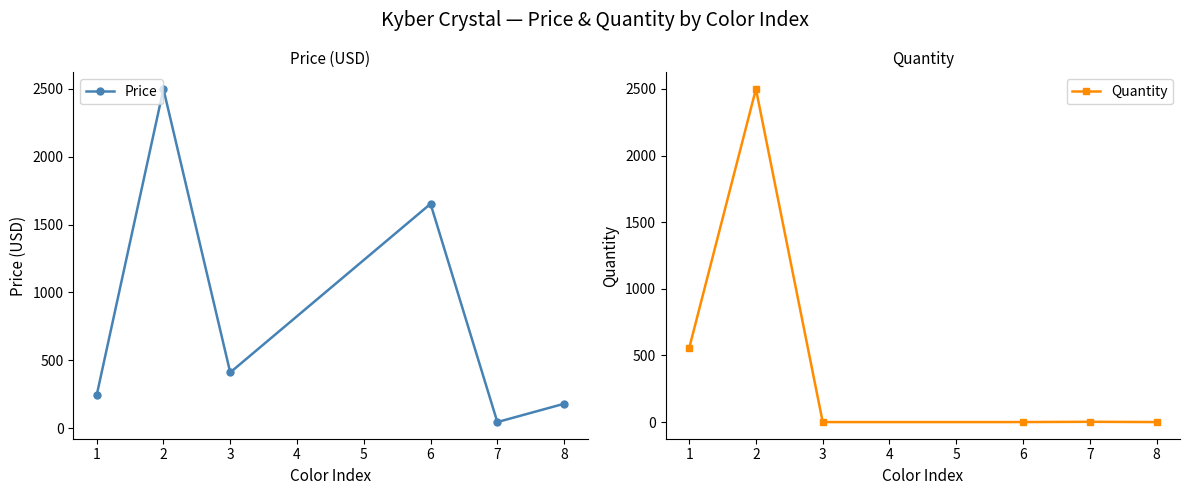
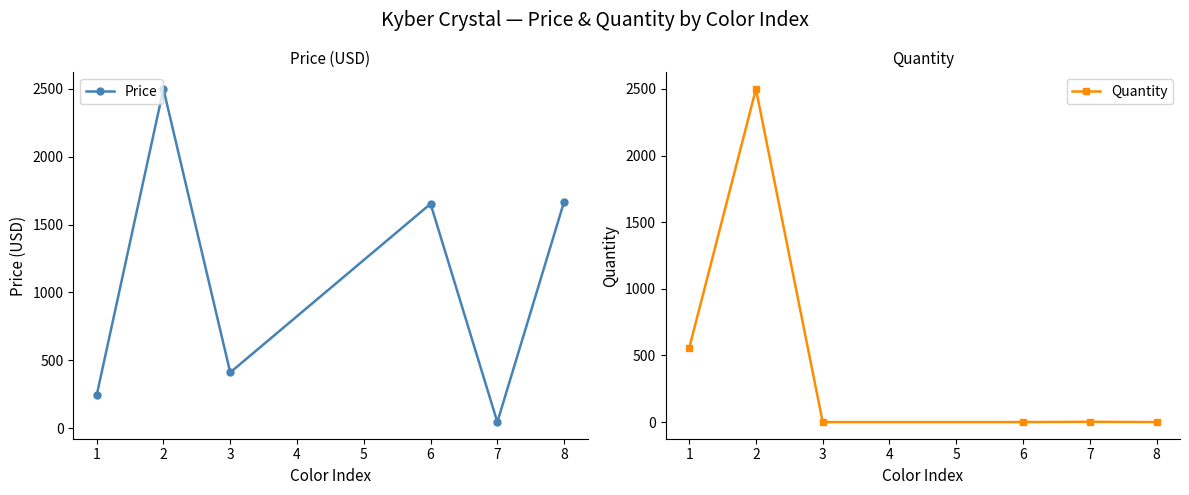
  {
    "Price (USD)": {
      "1": 240,
      "2": 2500,
      "3": 410,
      "6": 1650,
      "7": 40,
-     "8": 180
+     "8": 1670
    },
    "Quantity": {
      "1": 550,
      "2": 2500,
      "3": 0,
      "6": 0,
      "7": 0,
      "8": 0
    }
  }
